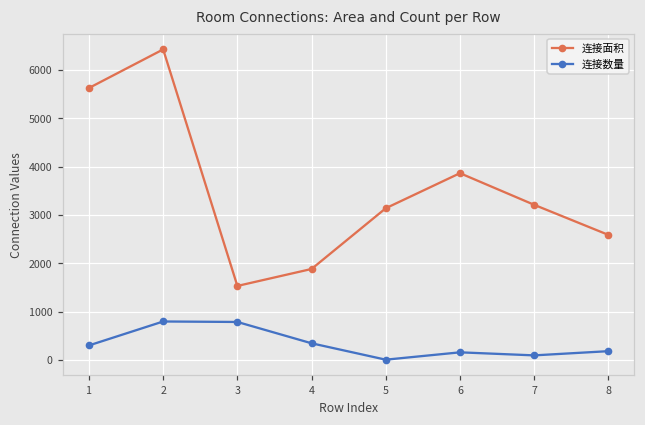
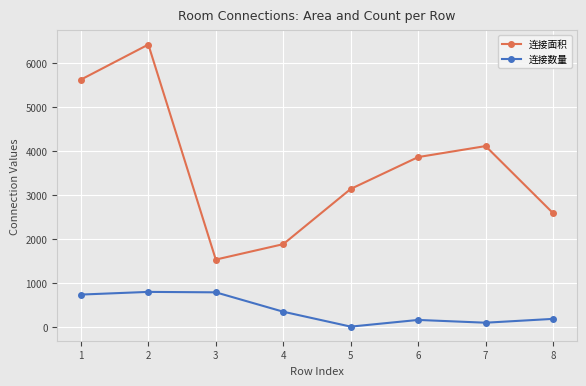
  {
    "连接面积": {
      "1": 5600,
      "2": 6400,
      "3": 1500,
      "4": 1900,
      "5": 3100,
      "6": 3900,
-     "7": 3200,
+     "7": 4100,
      "8": 2600
    },
    "连接数量": {
-     "1": 300,
+     "1": 700,
      "2": 800,
      "3": 800,
      "4": 300,
      "5": 0,
      "6": 200,
      "7": 100,
      "8": 200
    }
  }
